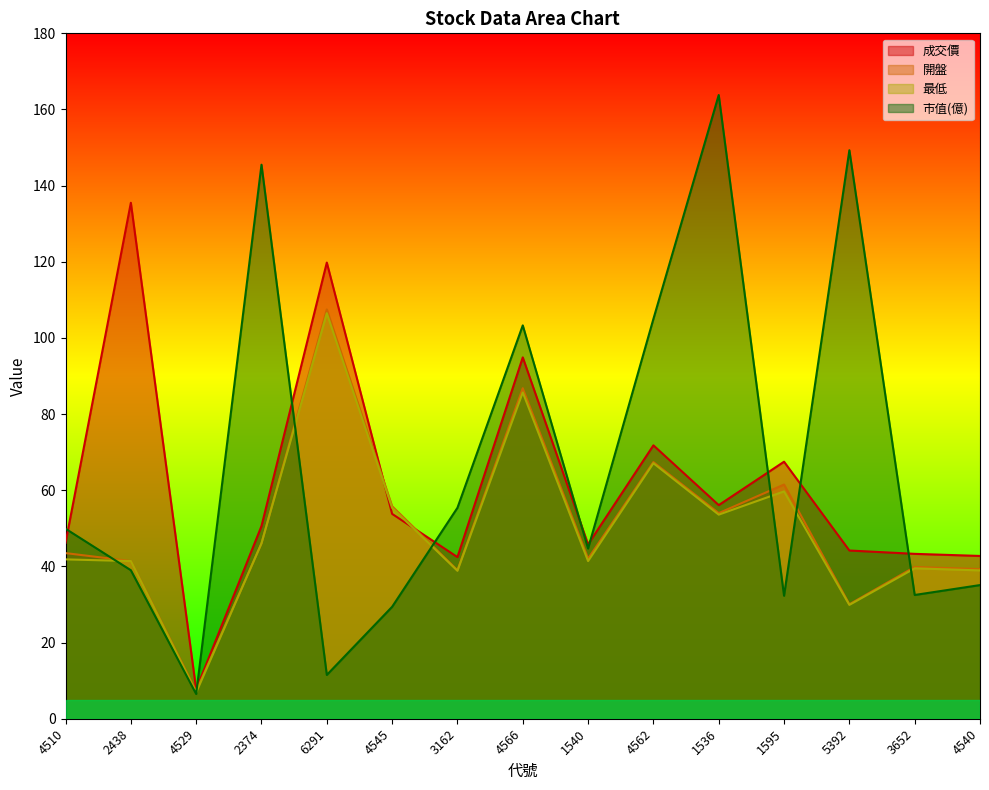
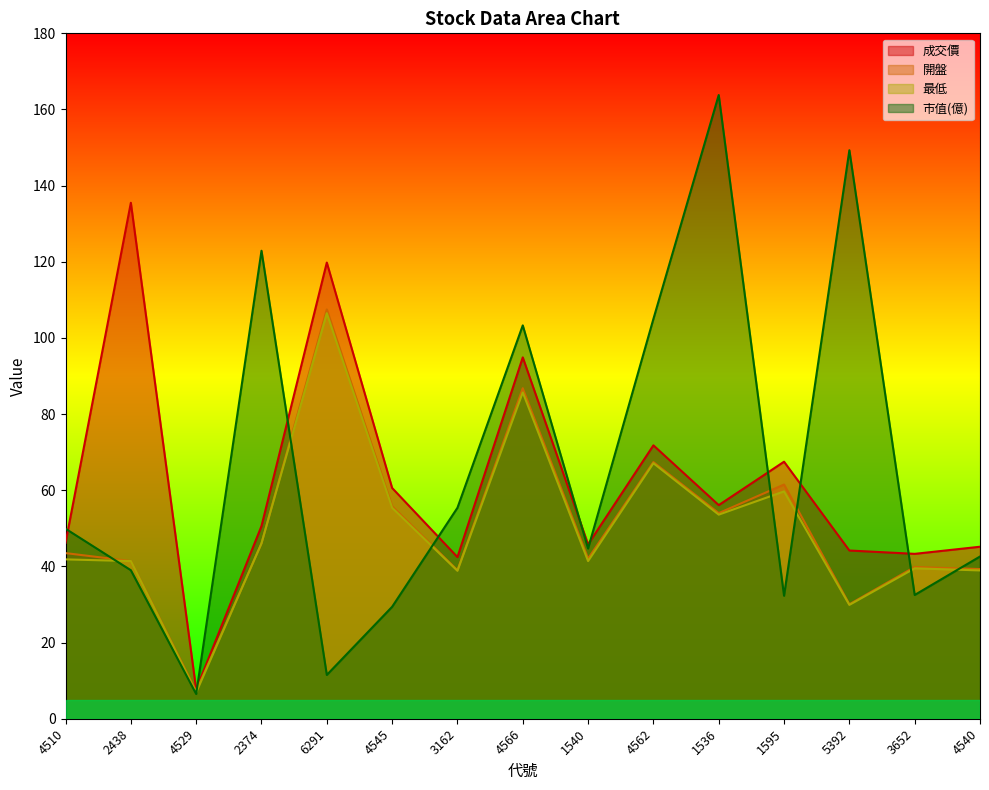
  {
    "成交價": {
      "4510": 46,
      "2438": 136,
      "2374": 51,
      "6291": 120,
-     "4545": 54,
+     "4545": 61,
      "3162": 42,
      "4566": 95,
      "1540": 46,
      "4562": 72,
      "1536": 56,
      "1595": 68,
      "5392": 44,
      "3652": 43,
-     "4540": 43
+     "4540": 45
    },
    "市值(億)": {
      "4510": 50,
      "2438": 39,
-     "2374": 146,
+     "2374": 123,
      "6291": 12,
      "4545": 29,
      "3162": 55,
      "4566": 103,
      "1540": 45,
      "4562": 105,
      "1536": 164,
      "1595": 32,
      "5392": 149,
      "3652": 33,
-     "4540": 35
+     "4540": 43
    }
  }
